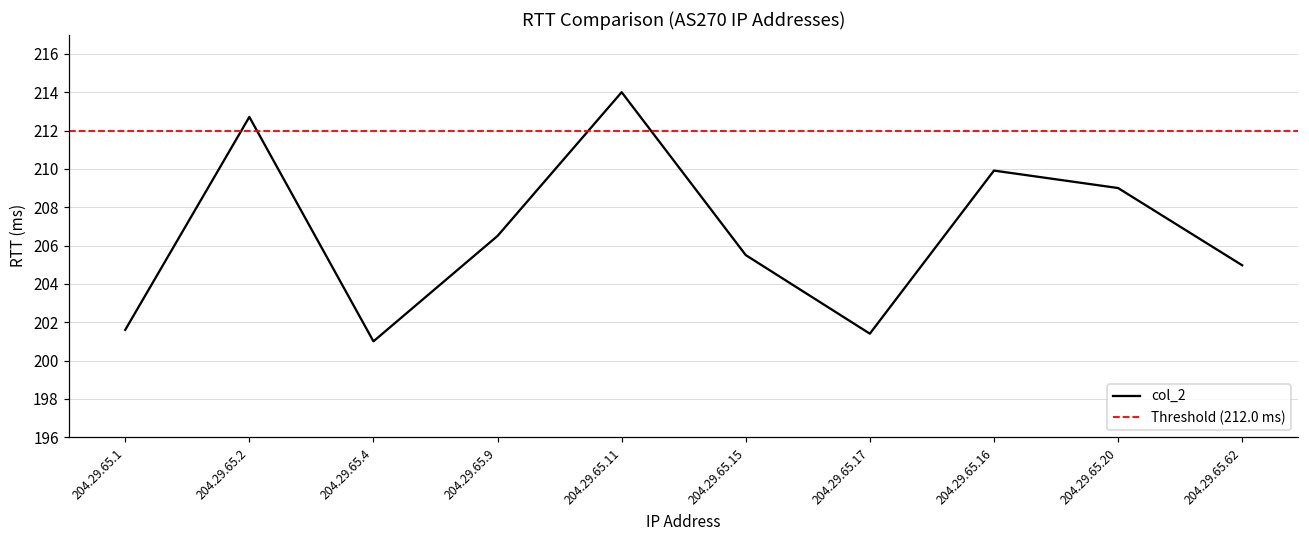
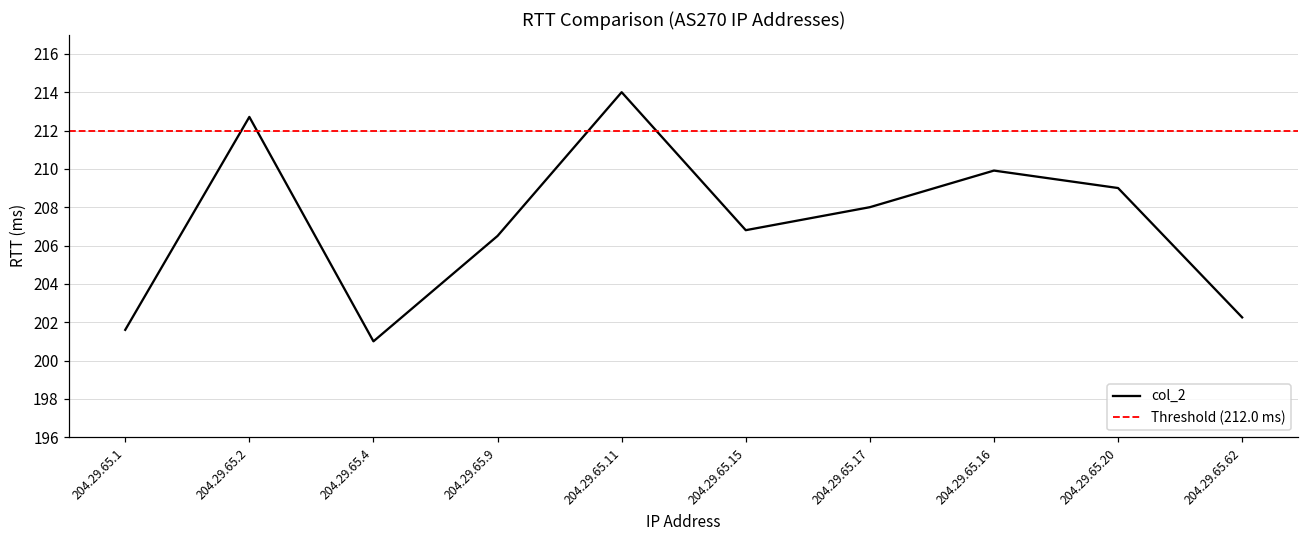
  {
    "204.29.65.1": 201.6,
    "204.29.65.2": 212.7,
    "204.29.65.4": 201.0,
    "204.29.65.9": 206.5,
    "204.29.65.11": 214.0,
-   "204.29.65.15": 205.5,
-   "204.29.65.17": 201.4,
+   "204.29.65.15": 206.8,
+   "204.29.65.17": 208.0,
    "204.29.65.16": 209.9,
    "204.29.65.20": 209.0,
-   "204.29.65.62": 205.0
+   "204.29.65.62": 202.3
  }
